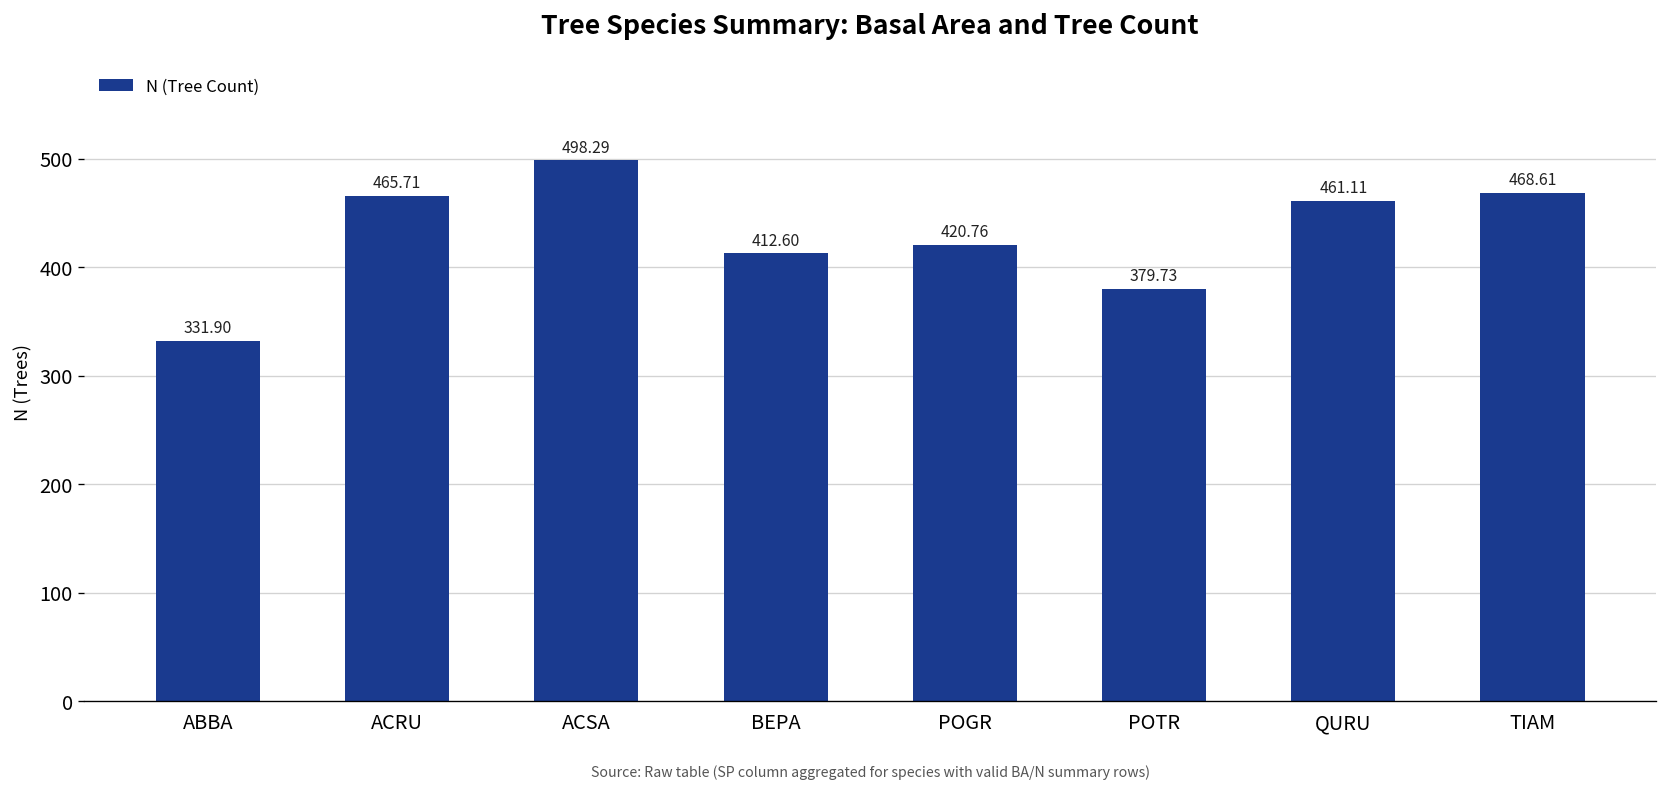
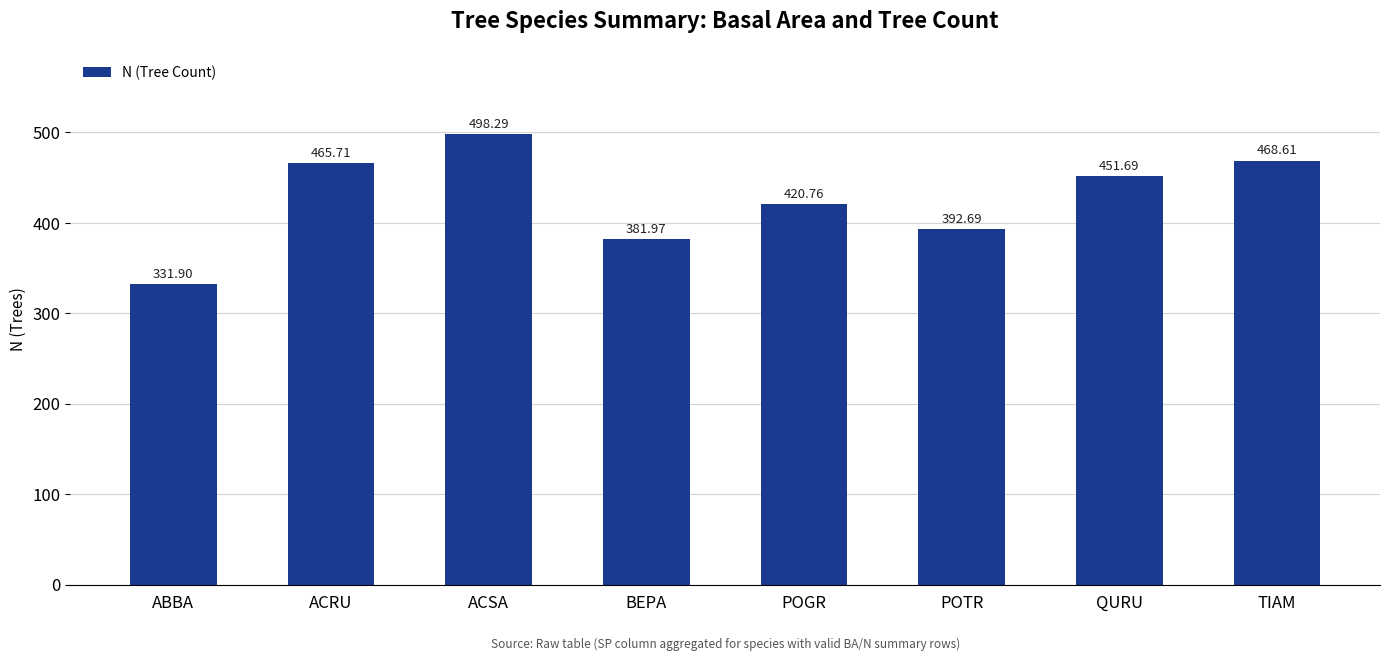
  {
    "ABBA": 331.90,
    "ACRU": 465.71,
    "ACSA": 498.29,
-   "BEPA": 412.60,
+   "BEPA": 381.97,
    "POGR": 420.76,
-   "POTR": 379.73,
-   "QURU": 461.11,
+   "POTR": 392.69,
+   "QURU": 451.69,
    "TIAM": 468.61
  }
